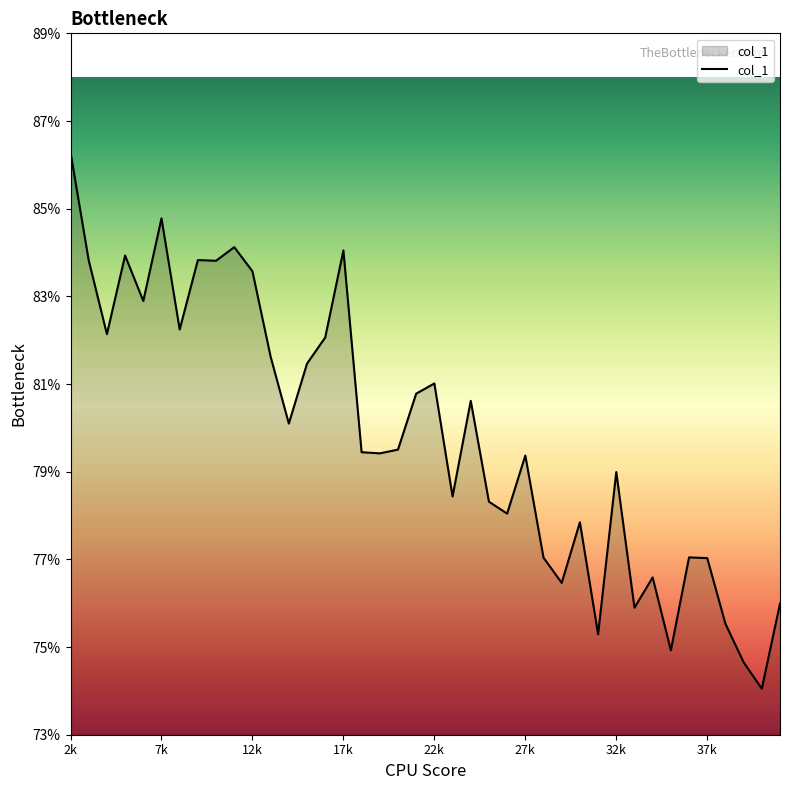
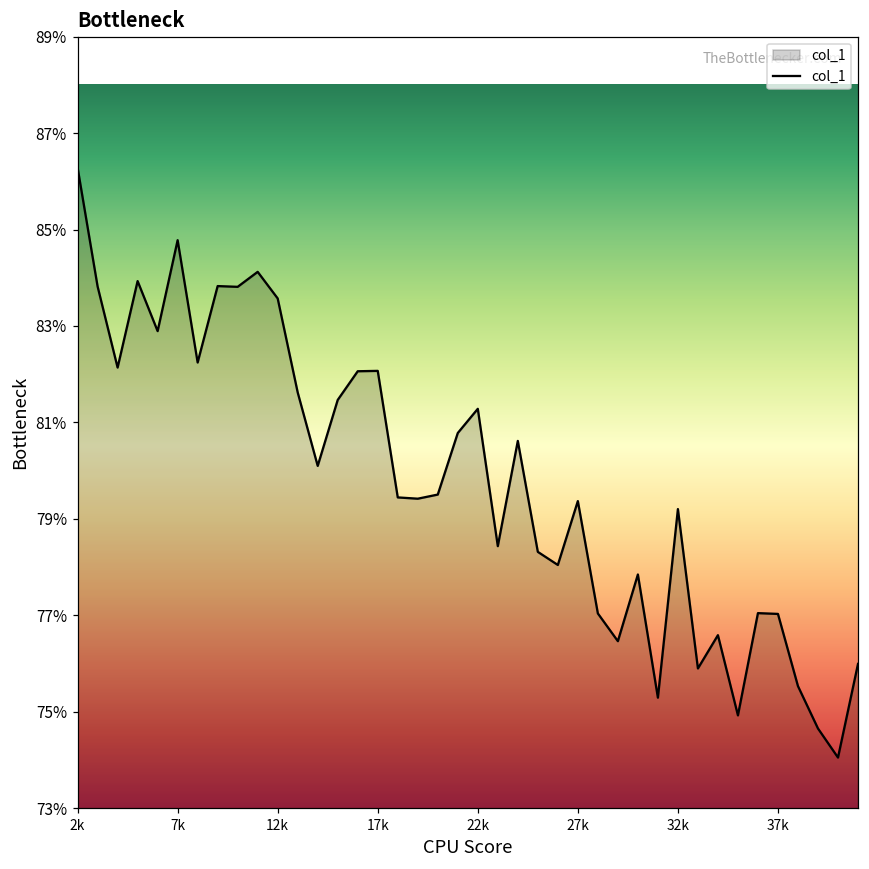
  {
    "2k": "86.3%",
    "7k": "84.8%",
    "12k": "83.6%",
-   "17k": "84.0%",
-   "22k": "81.0%",
+   "17k": "82.1%",
+   "22k": "81.3%",
    "27k": "79.4%",
-   "32k": "79.0%",
+   "32k": "79.2%",
    "37k": "77.0%"
  }
